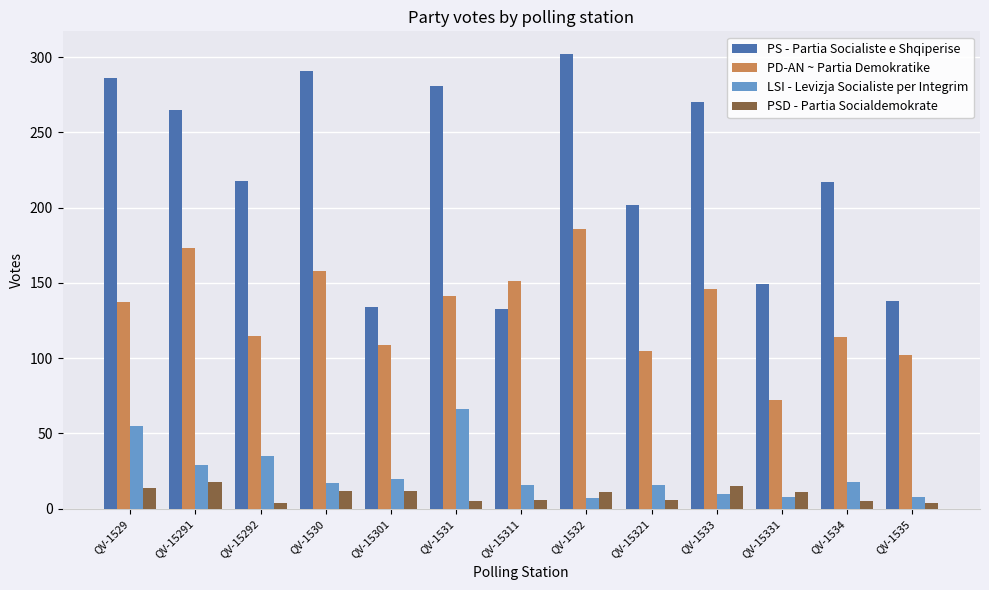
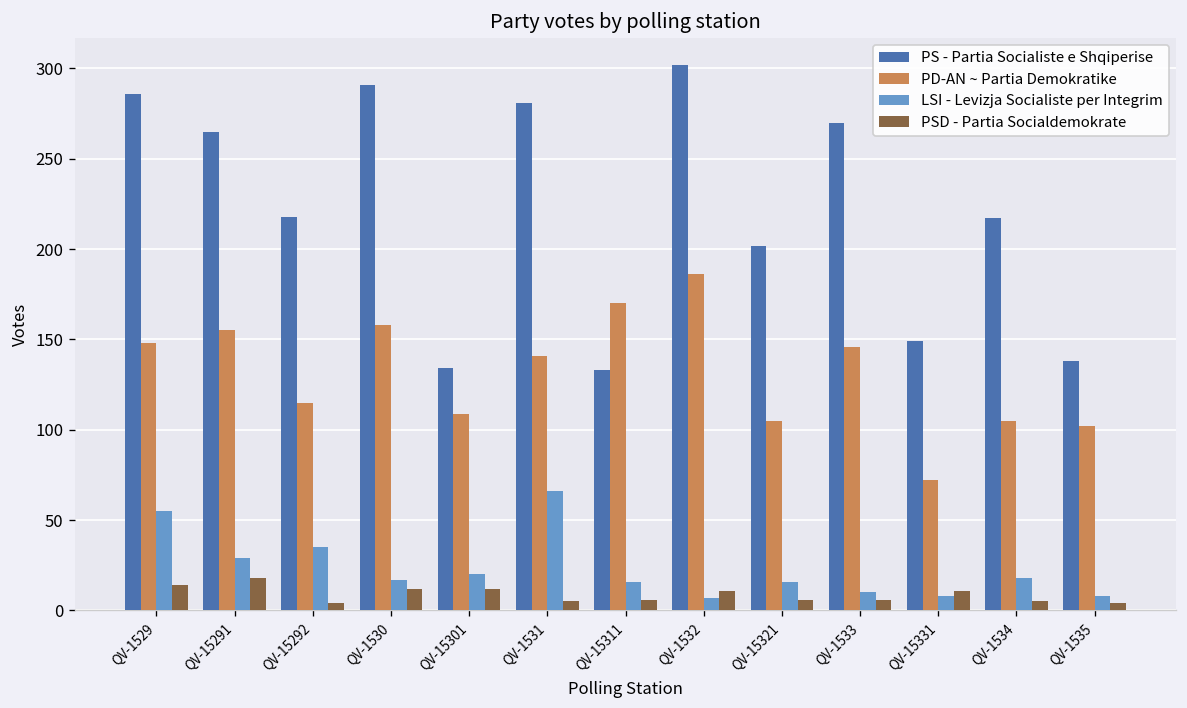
  {
    "PD-AN ~ Partia Demokratike": {
-     "QV-1529": 137,
-     "QV-15291": 173,
+     "QV-1529": 148,
+     "QV-15291": 155,
      "QV-15292": 115,
      "QV-1530": 158,
      "QV-15301": 109,
      "QV-1531": 141,
-     "QV-15311": 151,
+     "QV-15311": 170,
      "QV-1532": 186,
      "QV-15321": 105,
      "QV-1533": 146,
      "QV-15331": 72,
-     "QV-1534": 114,
+     "QV-1534": 105,
      "QV-1535": 102
    },
    "PSD - Partia Socialdemokrate": {
      "QV-1529": 14,
      "QV-15291": 18,
      "QV-15292": 4,
      "QV-1530": 12,
      "QV-15301": 12,
      "QV-1531": 5,
      "QV-15311": 6,
      "QV-1532": 11,
      "QV-15321": 6,
-     "QV-1533": 15,
+     "QV-1533": 6,
      "QV-15331": 11,
      "QV-1534": 5,
      "QV-1535": 4
    }
  }
